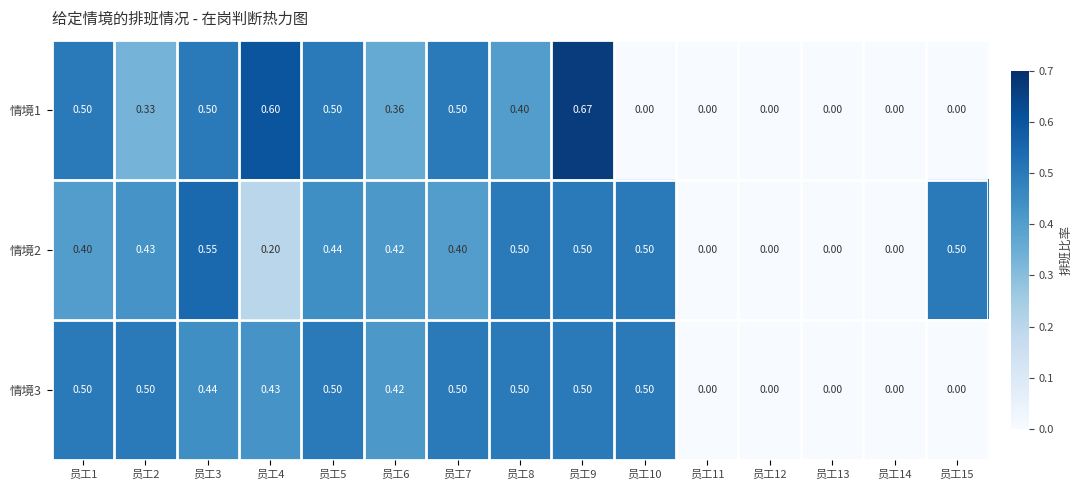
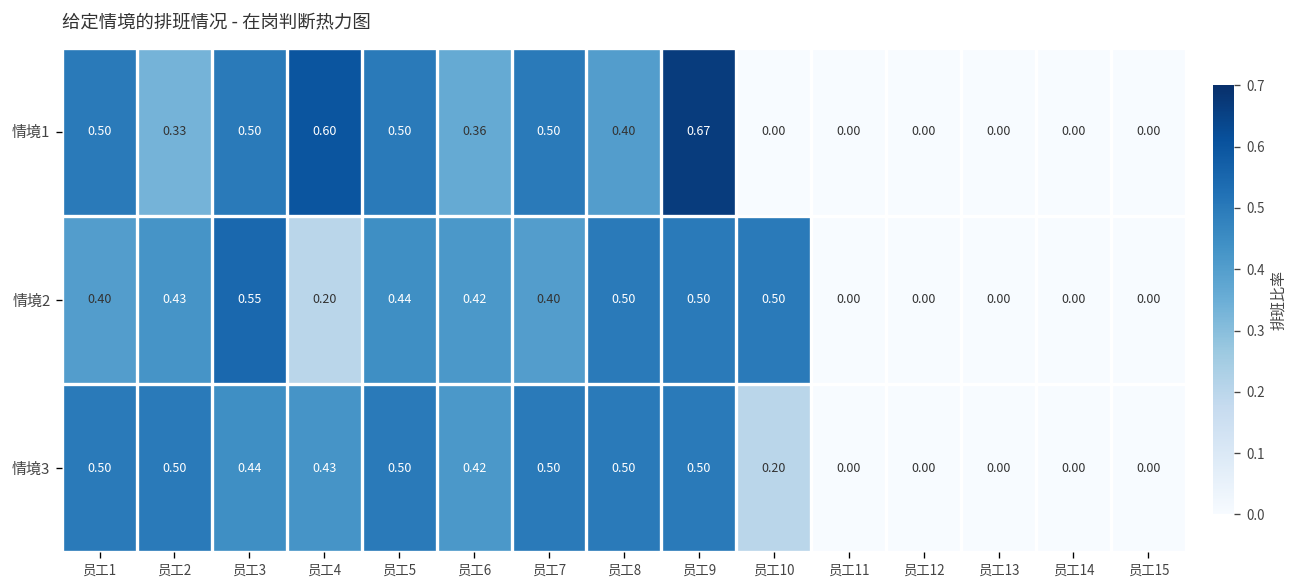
  {
    "情境1": {
      "员工1": 0.50,
      "员工2": 0.33,
      "员工3": 0.50,
      "员工4": 0.60,
      "员工5": 0.50,
      "员工6": 0.36,
      "员工7": 0.50,
      "员工8": 0.40,
      "员工9": 0.67,
      "员工10": 0.00,
      "员工11": 0.00,
      "员工12": 0.00,
      "员工13": 0.00,
      "员工14": 0.00,
      "员工15": 0.00
    },
    "情境2": {
      "员工1": 0.40,
      "员工2": 0.43,
      "员工3": 0.55,
      "员工4": 0.20,
      "员工5": 0.44,
      "员工6": 0.42,
      "员工7": 0.40,
      "员工8": 0.50,
      "员工9": 0.50,
      "员工10": 0.50,
      "员工11": 0.00,
      "员工12": 0.00,
      "员工13": 0.00,
      "员工14": 0.00,
-     "员工15": 0.50
+     "员工15": 0.00
    },
    "情境3": {
      "员工1": 0.50,
      "员工2": 0.50,
      "员工3": 0.44,
      "员工4": 0.43,
      "员工5": 0.50,
      "员工6": 0.42,
      "员工7": 0.50,
      "员工8": 0.50,
      "员工9": 0.50,
-     "员工10": 0.50,
+     "员工10": 0.20,
      "员工11": 0.00,
      "员工12": 0.00,
      "员工13": 0.00,
      "员工14": 0.00,
      "员工15": 0.00
    }
  }
